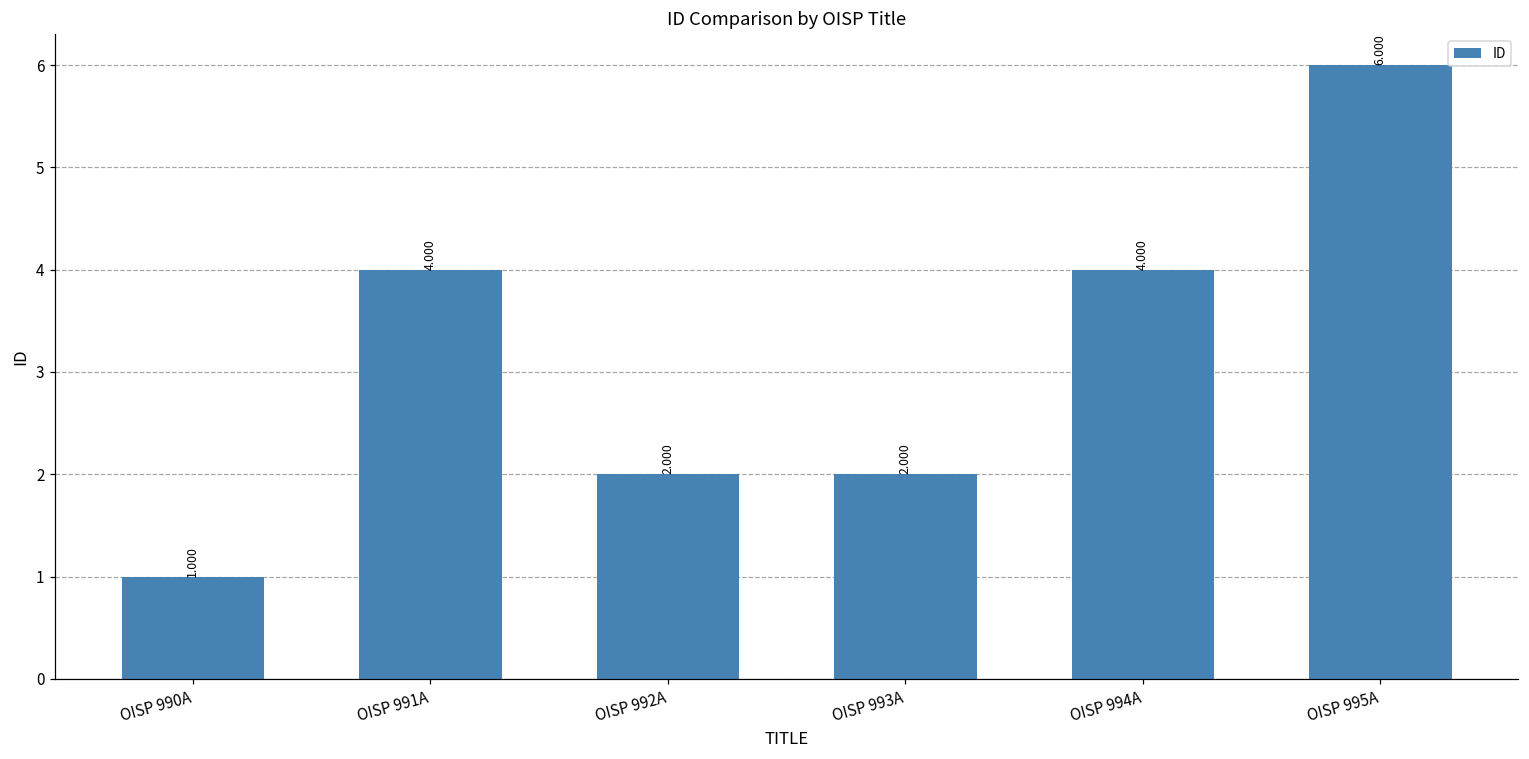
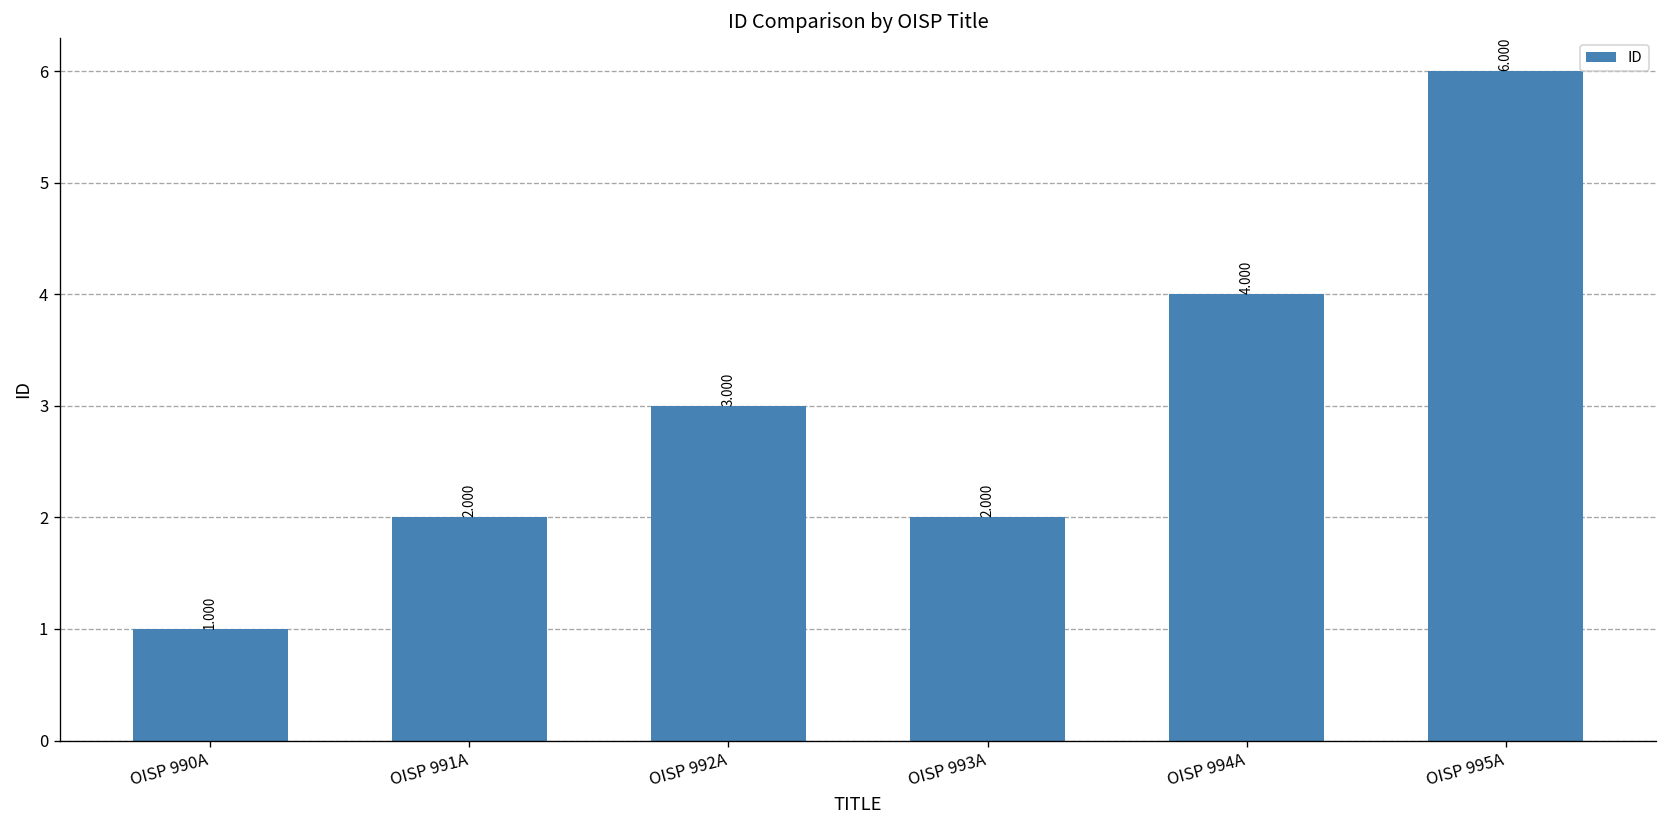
  {
    "OISP 990A": 1.000,
-   "OISP 991A": 4.000,
-   "OISP 992A": 2.000,
+   "OISP 991A": 2.000,
+   "OISP 992A": 3.000,
    "OISP 993A": 2.000,
    "OISP 994A": 4.000,
    "OISP 995A": 6.000
  }
